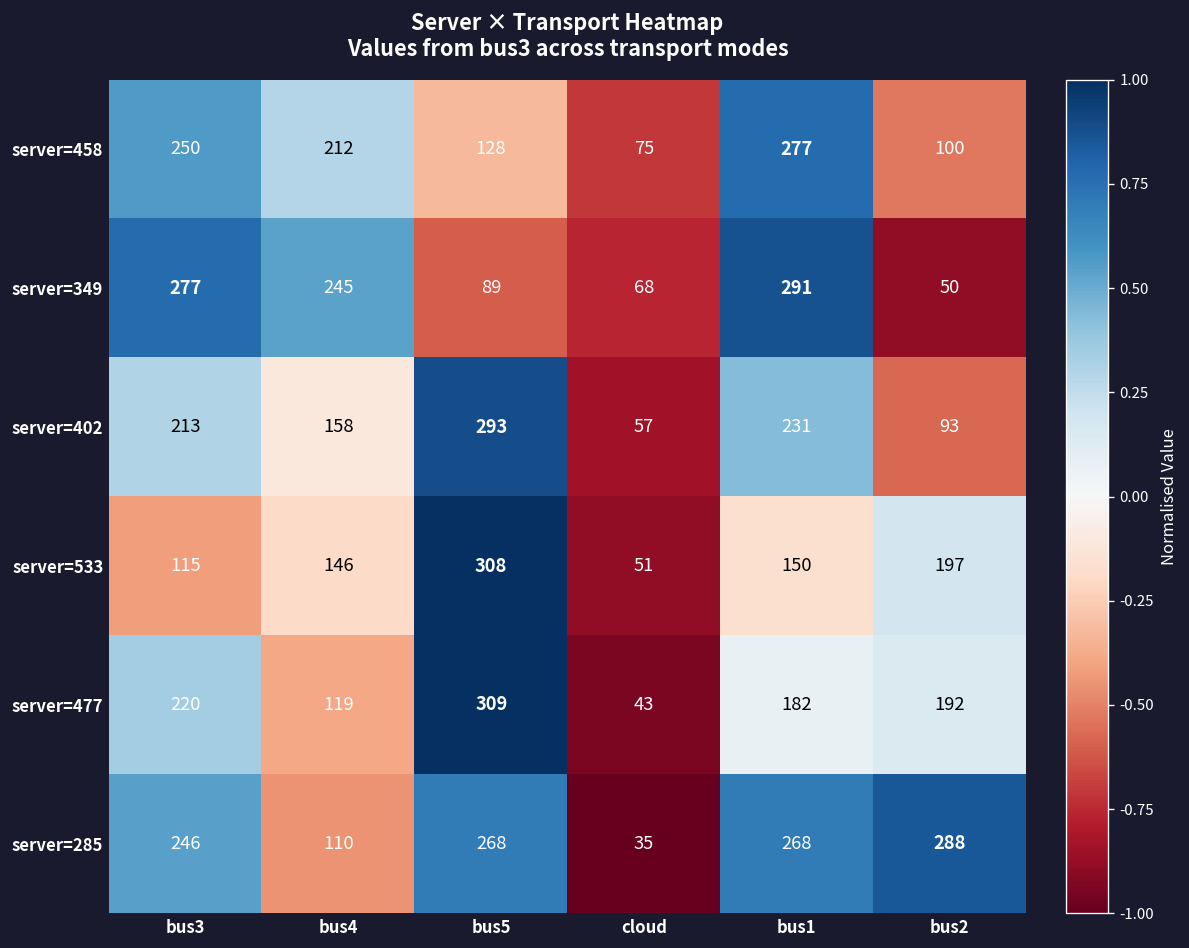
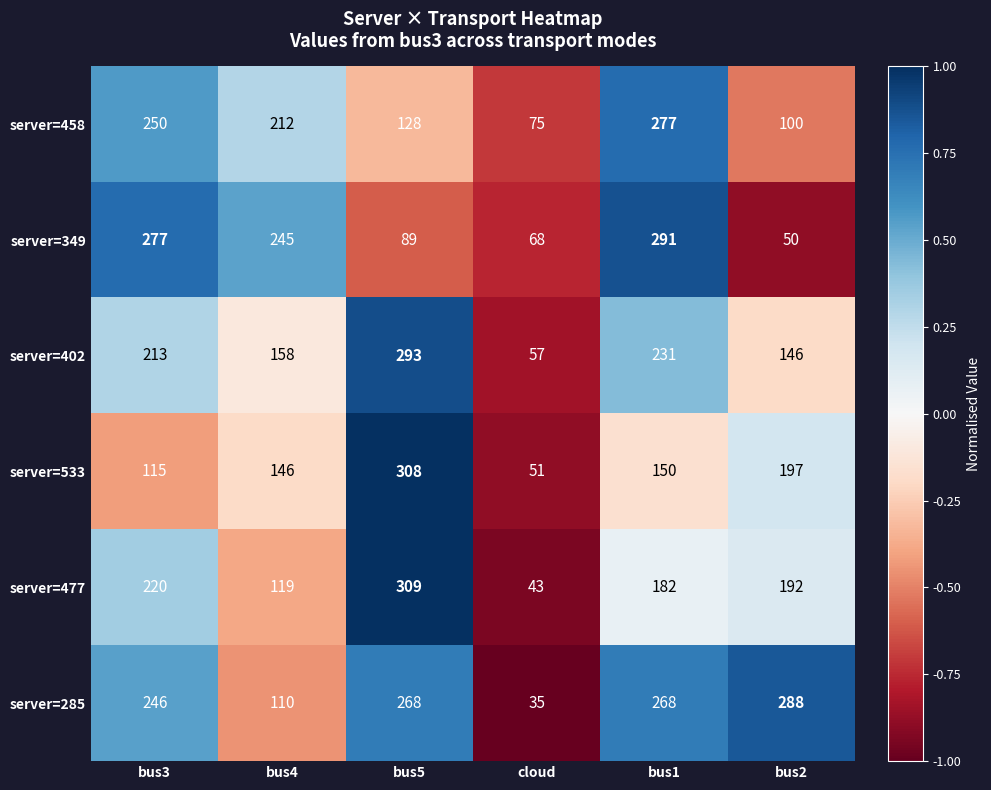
  {
    "server=458": {
      "bus3": 250,
      "bus4": 212,
      "bus5": 128,
      "cloud": 75,
      "bus1": 277,
      "bus2": 100
    },
    "server=349": {
      "bus3": 277,
      "bus4": 245,
      "bus5": 89,
      "cloud": 68,
      "bus1": 291,
      "bus2": 50
    },
    "server=402": {
      "bus3": 213,
      "bus4": 158,
      "bus5": 293,
      "cloud": 57,
      "bus1": 231,
-     "bus2": 93
+     "bus2": 146
    },
    "server=533": {
      "bus3": 115,
      "bus4": 146,
      "bus5": 308,
      "cloud": 51,
      "bus1": 150,
      "bus2": 197
    },
    "server=477": {
      "bus3": 220,
      "bus4": 119,
      "bus5": 309,
      "cloud": 43,
      "bus1": 182,
      "bus2": 192
    },
    "server=285": {
      "bus3": 246,
      "bus4": 110,
      "bus5": 268,
      "cloud": 35,
      "bus1": 268,
      "bus2": 288
    }
  }
